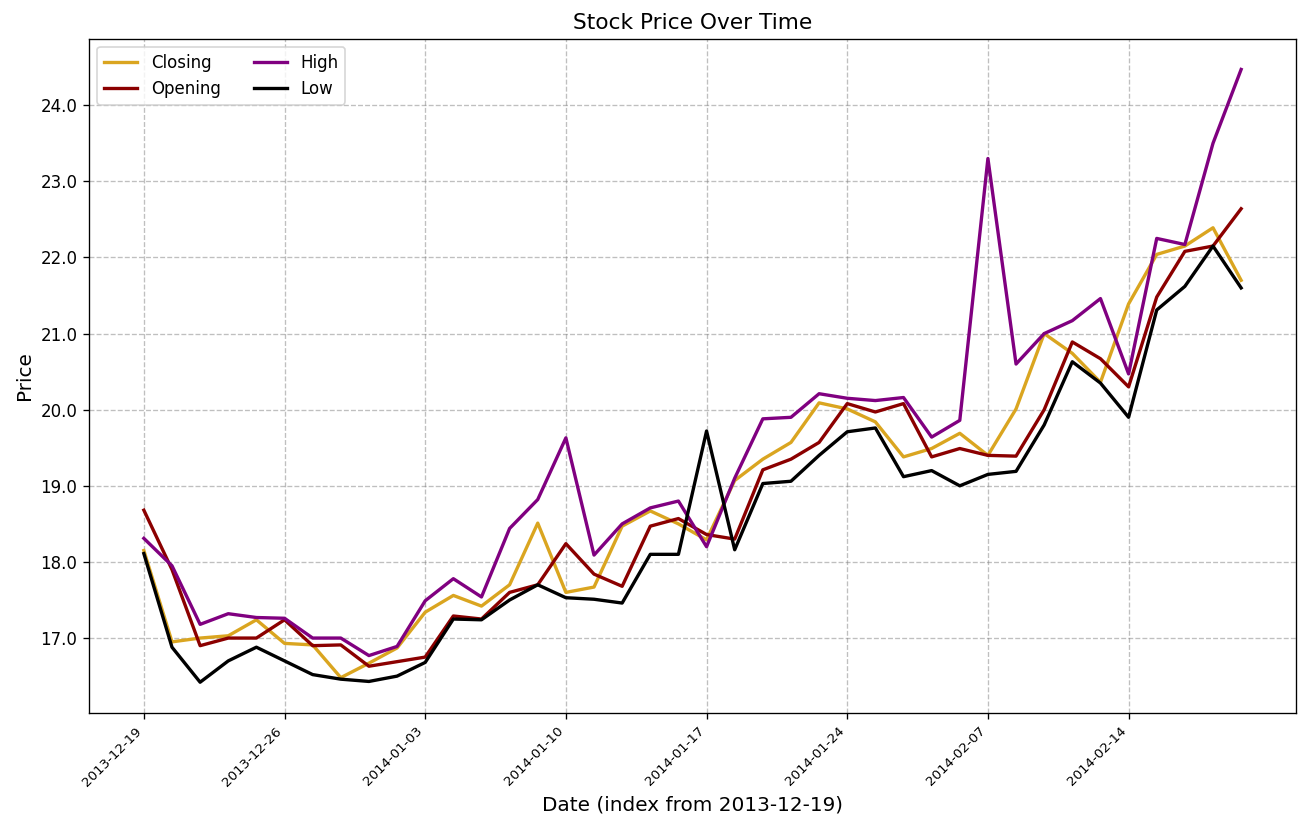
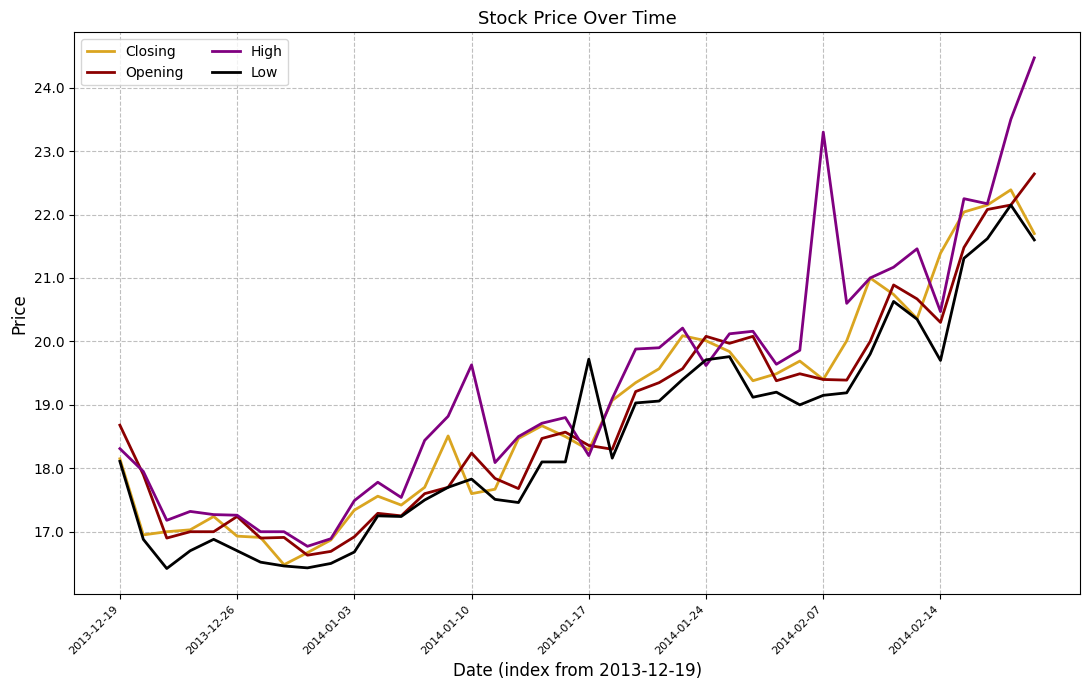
  {
    "Closing": {
      "2013-12-26": 16.9,
      "2014-01-03": 17.3,
      "2014-01-10": 17.6,
      "2014-01-17": 18.3,
      "2014-01-24": 20.0,
      "2014-02-14": 21.4
    },
    "Opening": {
      "2013-12-19": 18.7,
-     "2014-01-03": 16.8,
+     "2014-01-03": 16.9,
      "2014-01-10": 18.2,
      "2014-01-17": 18.4,
      "2014-01-24": 20.1,
      "2014-02-14": 20.3
    },
    "High": {
      "2013-12-19": 18.3,
      "2014-01-03": 17.5,
      "2014-01-10": 19.6,
      "2014-01-17": 18.2,
-     "2014-01-24": 20.2,
+     "2014-01-24": 19.6,
      "2014-02-07": 23.3,
      "2014-02-14": 20.5
    },
    "Low": {
      "2013-12-26": 16.7,
      "2014-01-03": 16.7,
-     "2014-01-10": 17.5,
+     "2014-01-10": 17.8,
      "2014-01-17": 19.7,
      "2014-01-24": 19.7,
      "2014-02-07": 19.2,
-     "2014-02-14": 19.9
+     "2014-02-14": 19.7
    }
  }
